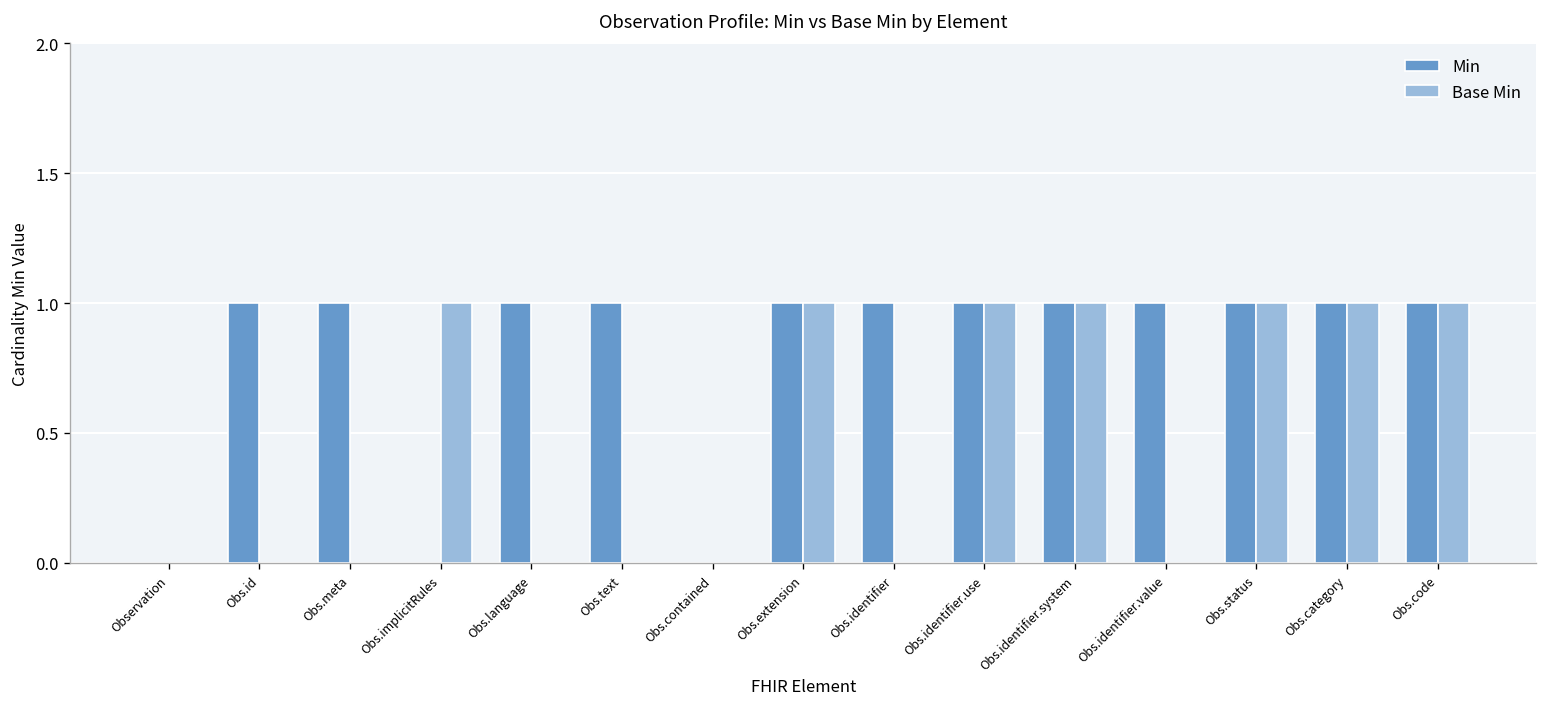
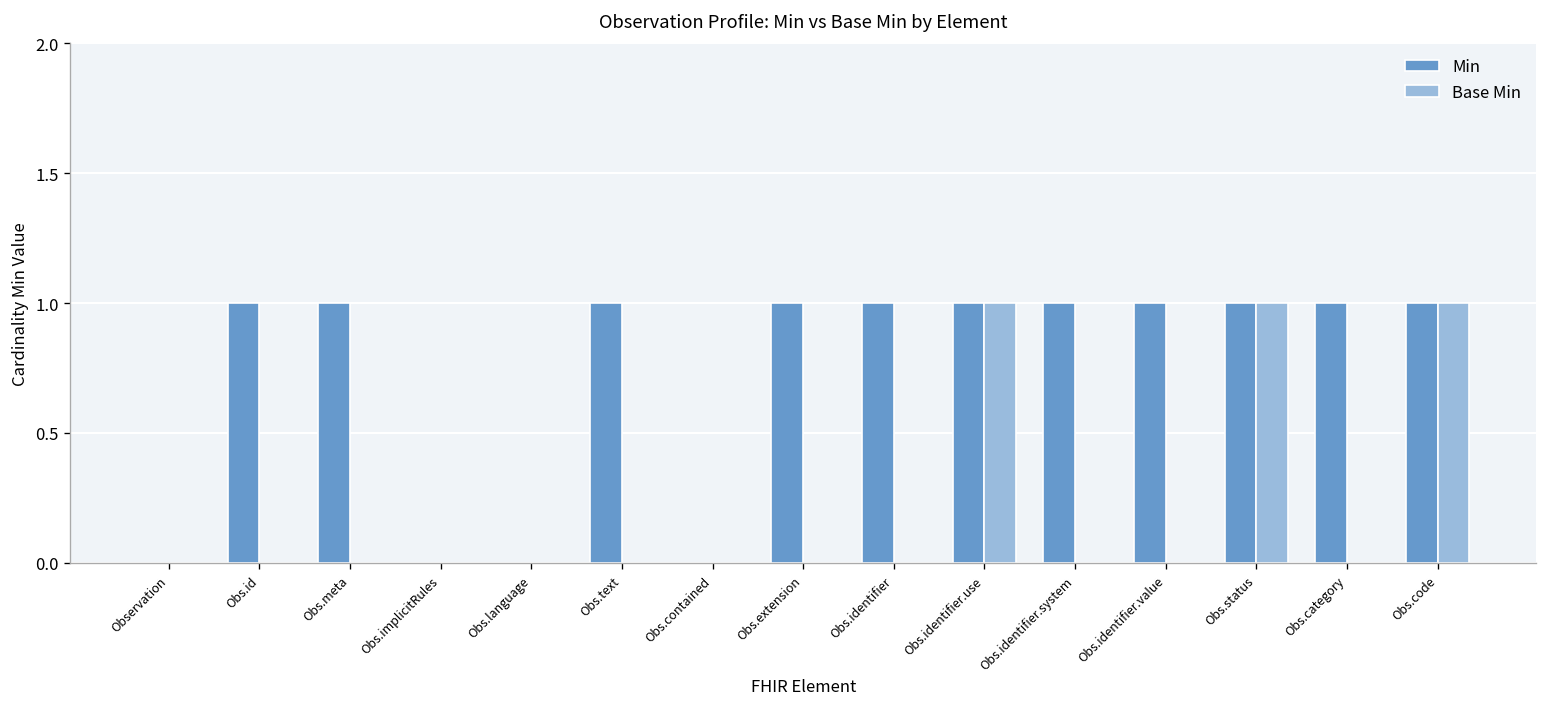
  {
    "Min": {
      "Observation": 0,
      "Obs.id": 1,
      "Obs.meta": 1,
      "Obs.implicitRules": 0,
-     "Obs.language": 1,
+     "Obs.language": 0,
      "Obs.text": 1,
      "Obs.contained": 0,
      "Obs.extension": 1,
      "Obs.identifier": 1,
      "Obs.identifier.use": 1,
      "Obs.identifier.system": 1,
      "Obs.identifier.value": 1,
      "Obs.status": 1,
      "Obs.category": 1,
      "Obs.code": 1
    },
    "Base Min": {
      "Observation": 0,
      "Obs.id": 0,
      "Obs.meta": 0,
-     "Obs.implicitRules": 1,
+     "Obs.implicitRules": 0,
      "Obs.language": 0,
      "Obs.text": 0,
      "Obs.contained": 0,
-     "Obs.extension": 1,
+     "Obs.extension": 0,
      "Obs.identifier": 0,
      "Obs.identifier.use": 1,
-     "Obs.identifier.system": 1,
+     "Obs.identifier.system": 0,
      "Obs.identifier.value": 0,
      "Obs.status": 1,
-     "Obs.category": 1,
+     "Obs.category": 0,
      "Obs.code": 1
    }
  }
